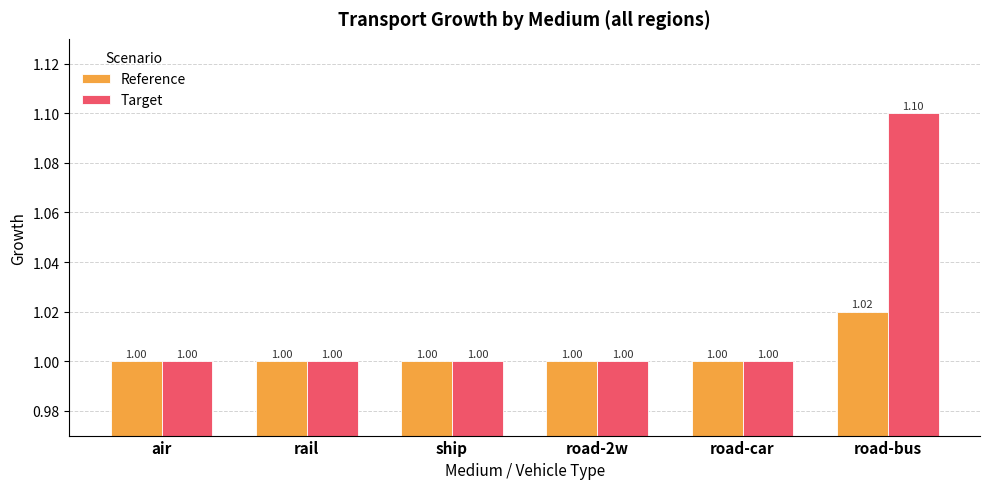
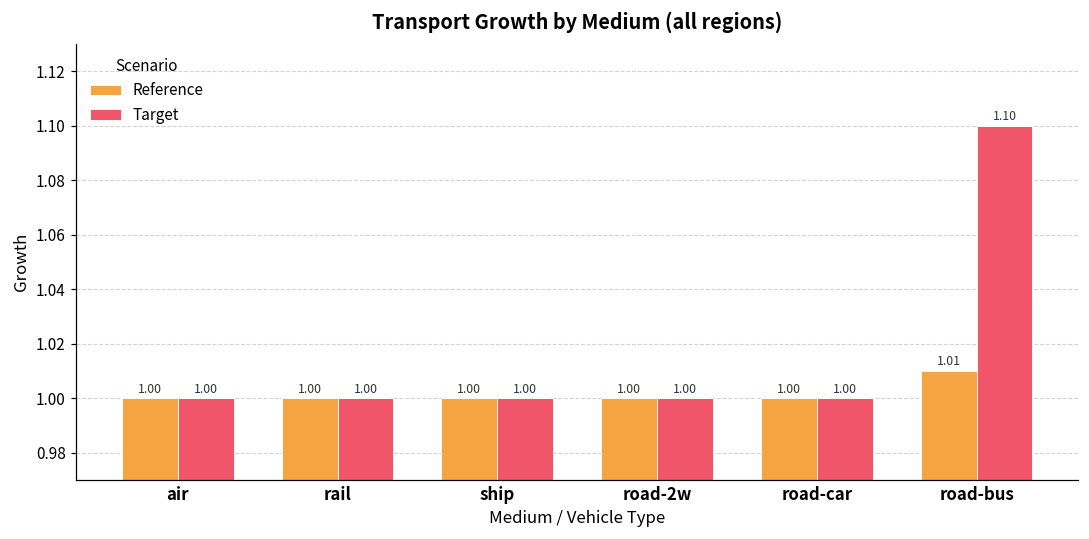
  {
    "Reference": {
      "air": 1.00,
      "rail": 1.00,
      "ship": 1.00,
      "road-2w": 1.00,
      "road-car": 1.00,
-     "road-bus": 1.02
+     "road-bus": 1.01
    },
    "Target": {
      "air": 1.00,
      "rail": 1.00,
      "ship": 1.00,
      "road-2w": 1.00,
      "road-car": 1.00,
      "road-bus": 1.10
    }
  }
